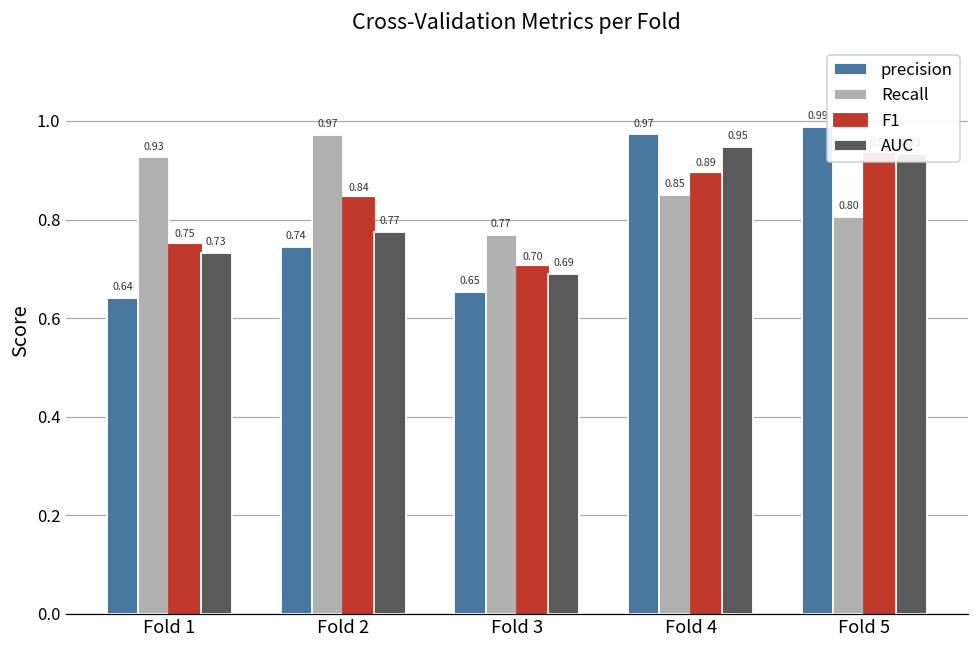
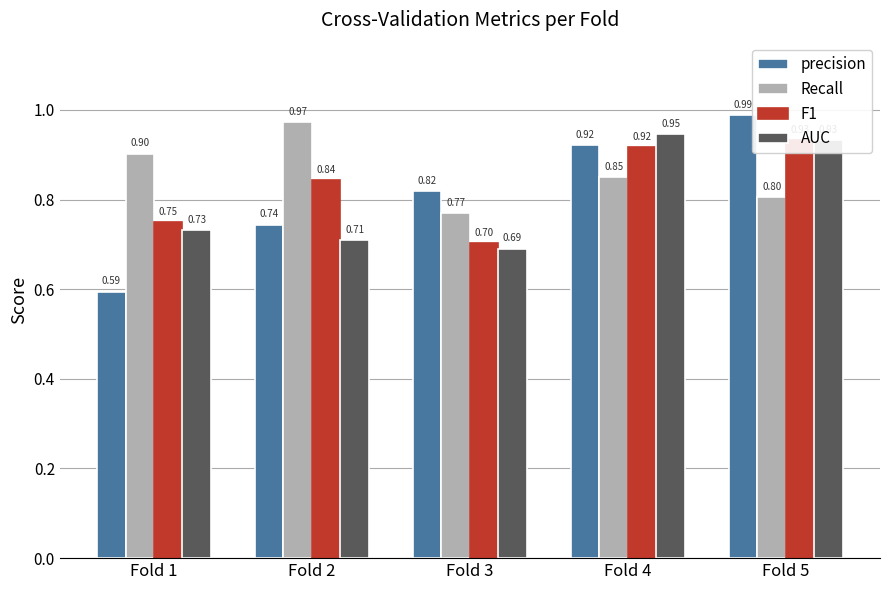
  {
    "precision": {
-     "Fold 1": 0.64,
+     "Fold 1": 0.59,
      "Fold 2": 0.74,
-     "Fold 3": 0.65,
-     "Fold 4": 0.97
+     "Fold 3": 0.82,
+     "Fold 4": 0.92
    },
    "Recall": {
-     "Fold 1": 0.93,
+     "Fold 1": 0.90,
      "Fold 2": 0.97,
      "Fold 3": 0.77,
      "Fold 4": 0.85,
      "Fold 5": 0.80
    },
    "F1": {
      "Fold 1": 0.75,
      "Fold 2": 0.84,
      "Fold 3": 0.70,
-     "Fold 4": 0.89
+     "Fold 4": 0.92
    },
    "AUC": {
      "Fold 1": 0.73,
-     "Fold 2": 0.77,
+     "Fold 2": 0.71,
      "Fold 3": 0.69,
      "Fold 4": 0.95
    }
  }
